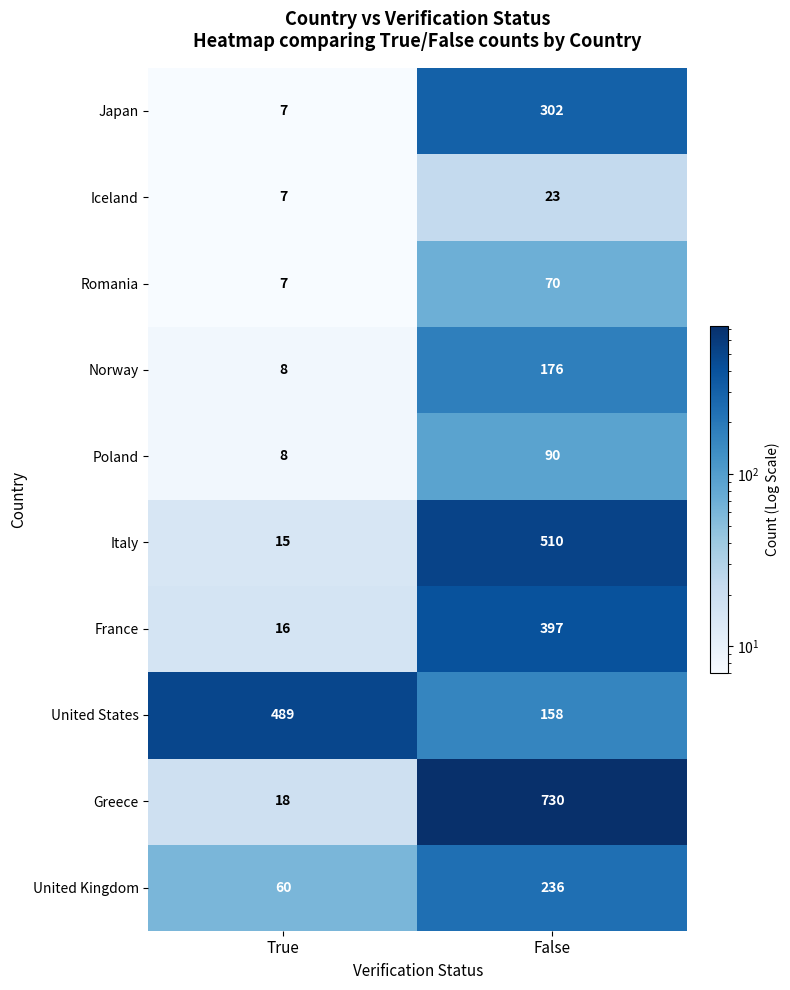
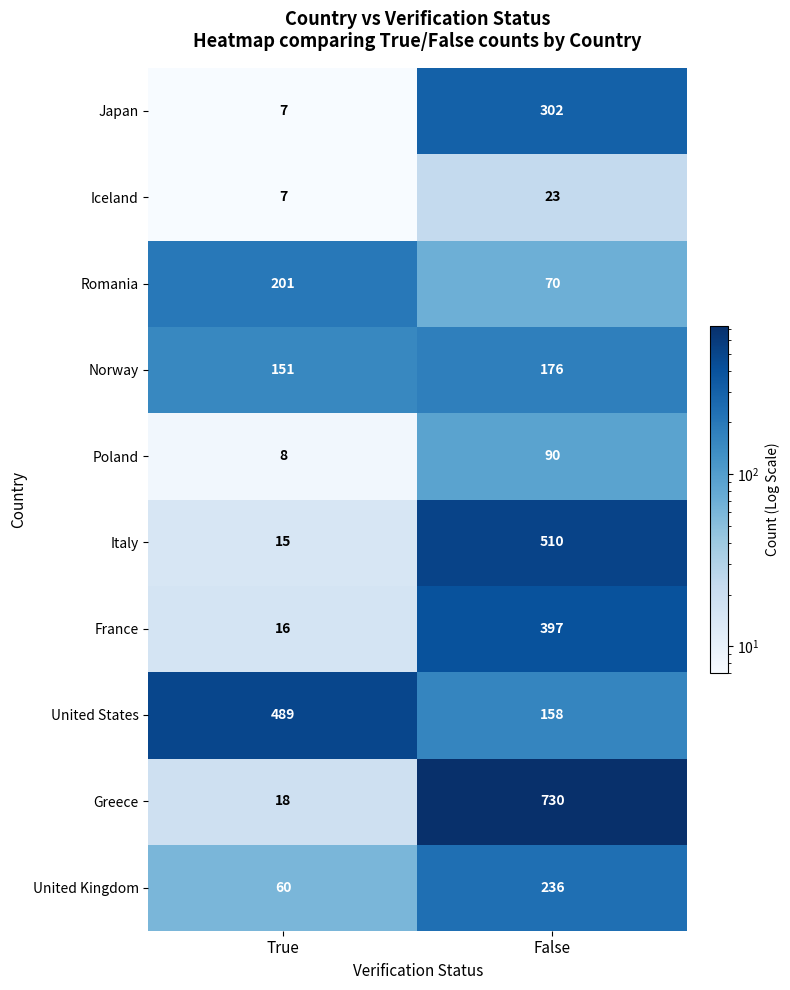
  {
    "Japan": {
      "True": 7,
      "False": 302
    },
    "Iceland": {
      "True": 7,
      "False": 23
    },
    "Romania": {
-     "True": 7,
+     "True": 201,
      "False": 70
    },
    "Norway": {
-     "True": 8,
+     "True": 151,
      "False": 176
    },
    "Poland": {
      "True": 8,
      "False": 90
    },
    "Italy": {
      "True": 15,
      "False": 510
    },
    "France": {
      "True": 16,
      "False": 397
    },
    "United States": {
      "True": 489,
      "False": 158
    },
    "Greece": {
      "True": 18,
      "False": 730
    },
    "United Kingdom": {
      "True": 60,
      "False": 236
    }
  }
